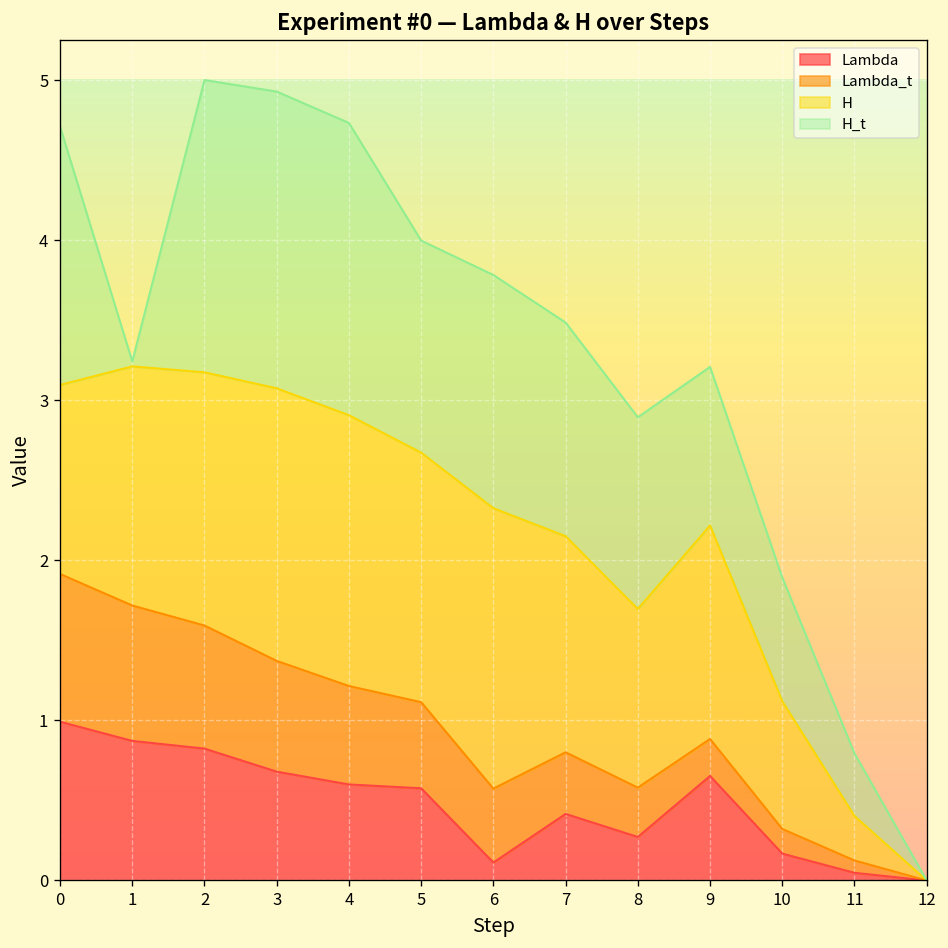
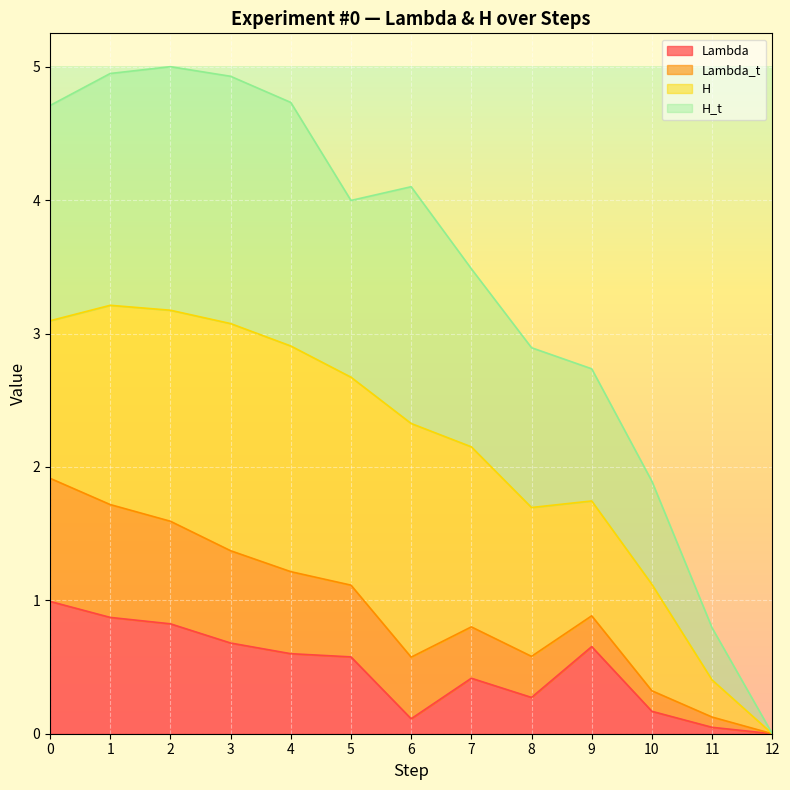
  {
    "Lambda": {
      "0": 0.99,
      "1": 0.87,
      "2": 0.82,
      "3": 0.68,
      "4": 0.60,
      "5": 0.58,
      "6": 0.11,
      "7": 0.42,
      "8": 0.27,
      "9": 0.65,
      "10": 0.17,
      "11": 0.05
    },
    "Lambda_t": {
      "0": 0.92,
      "1": 0.85,
      "2": 0.77,
      "3": 0.69,
      "4": 0.61,
      "5": 0.54,
      "6": 0.46,
      "7": 0.38,
      "8": 0.31,
      "9": 0.23,
      "10": 0.15,
      "11": 0.08
    },
    "H": {
      "0": 1.18,
      "1": 1.49,
      "2": 1.58,
      "3": 1.70,
      "4": 1.69,
      "5": 1.56,
      "6": 1.75,
      "7": 1.35,
      "8": 1.12,
-     "9": 1.33,
+     "9": 0.86,
      "10": 0.80,
      "11": 0.28
    },
    "H_t": {
      "0": 1.61,
-     "1": 0.03,
+     "1": 1.74,
      "2": 1.83,
      "3": 1.85,
      "4": 1.83,
      "5": 1.33,
-     "6": 1.46,
+     "6": 1.78,
      "7": 1.34,
      "8": 1.20,
      "9": 0.99,
      "10": 0.77,
      "11": 0.39
    }
  }
